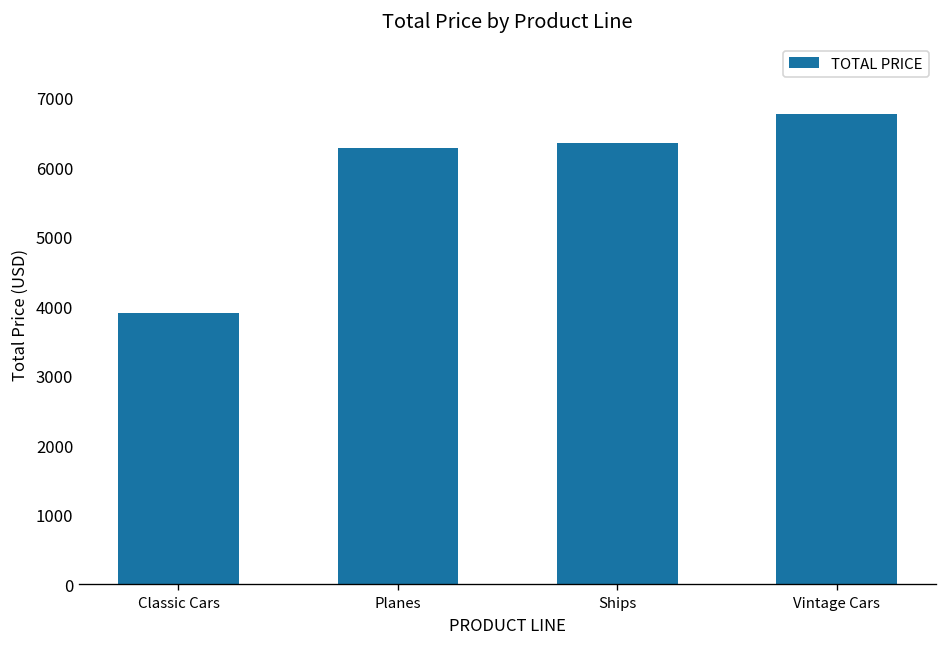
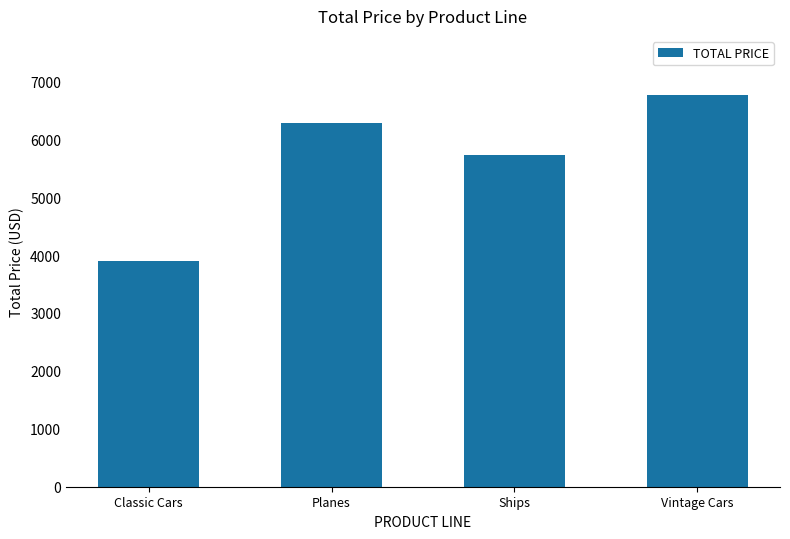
  {
    "Classic Cars": 3900,
    "Planes": 6300,
-   "Ships": 6300,
+   "Ships": 5700,
    "Vintage Cars": 6800
  }
